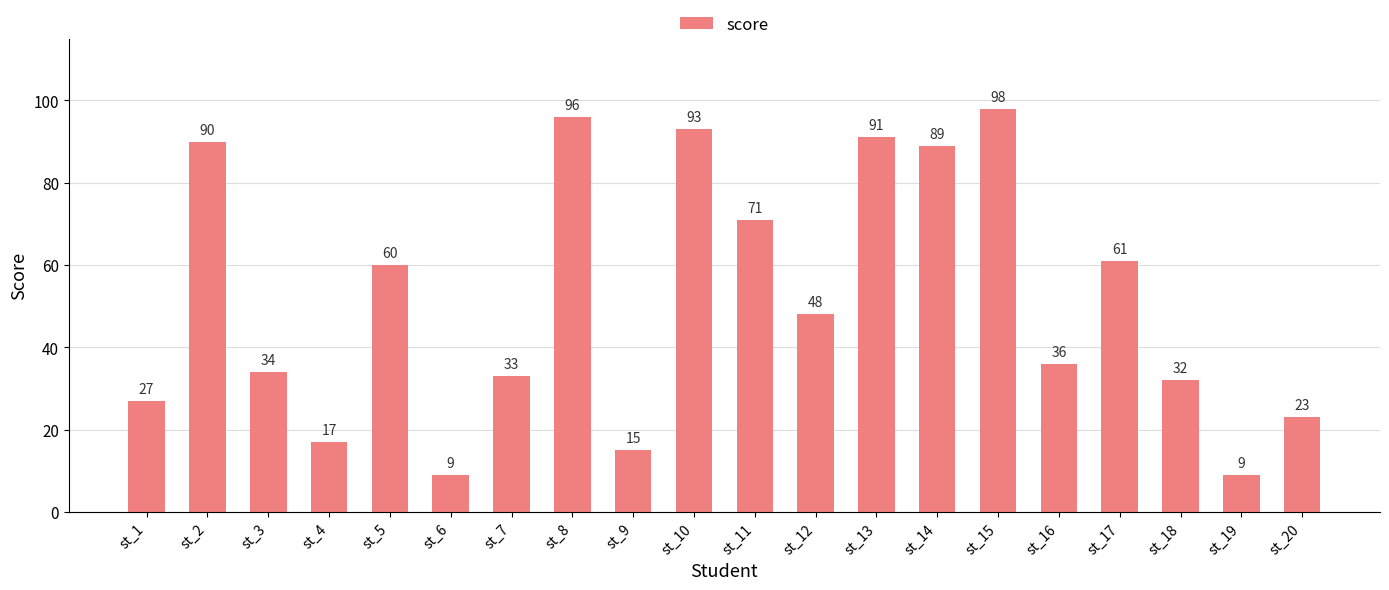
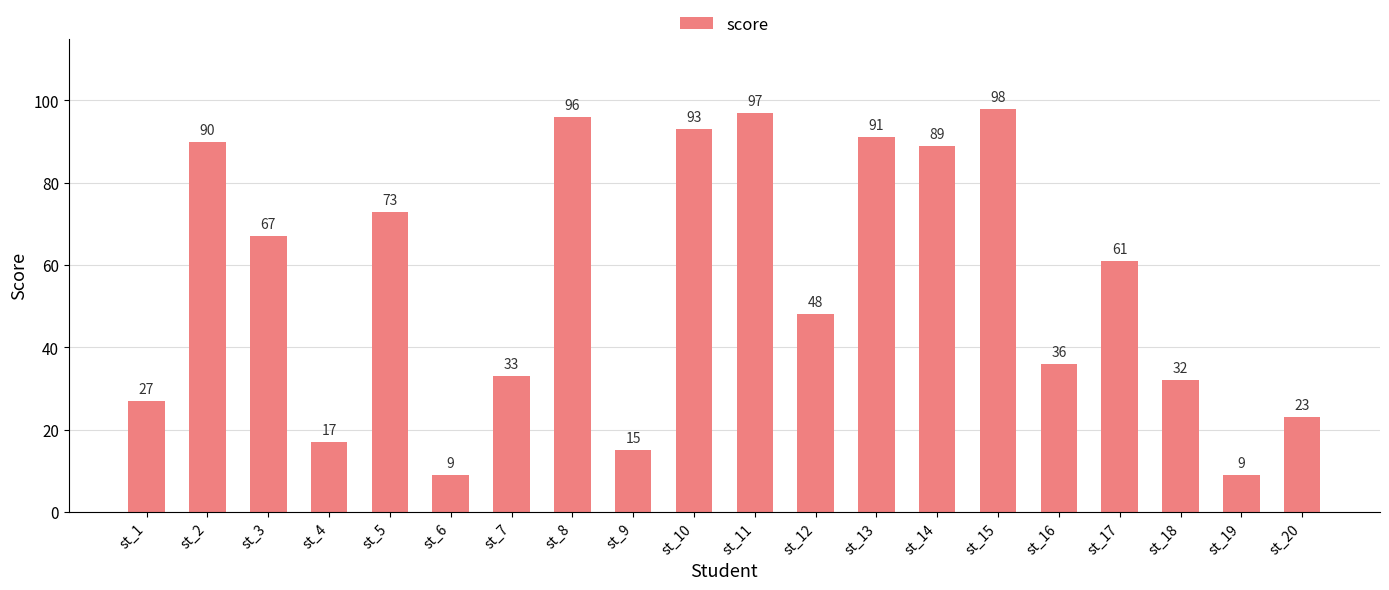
  {
    "st_1": 27,
    "st_2": 90,
-   "st_3": 34,
+   "st_3": 67,
    "st_4": 17,
-   "st_5": 60,
+   "st_5": 73,
    "st_6": 9,
    "st_7": 33,
    "st_8": 96,
    "st_9": 15,
    "st_10": 93,
-   "st_11": 71,
+   "st_11": 97,
    "st_12": 48,
    "st_13": 91,
    "st_14": 89,
    "st_15": 98,
    "st_16": 36,
    "st_17": 61,
    "st_18": 32,
    "st_19": 9,
    "st_20": 23
  }
